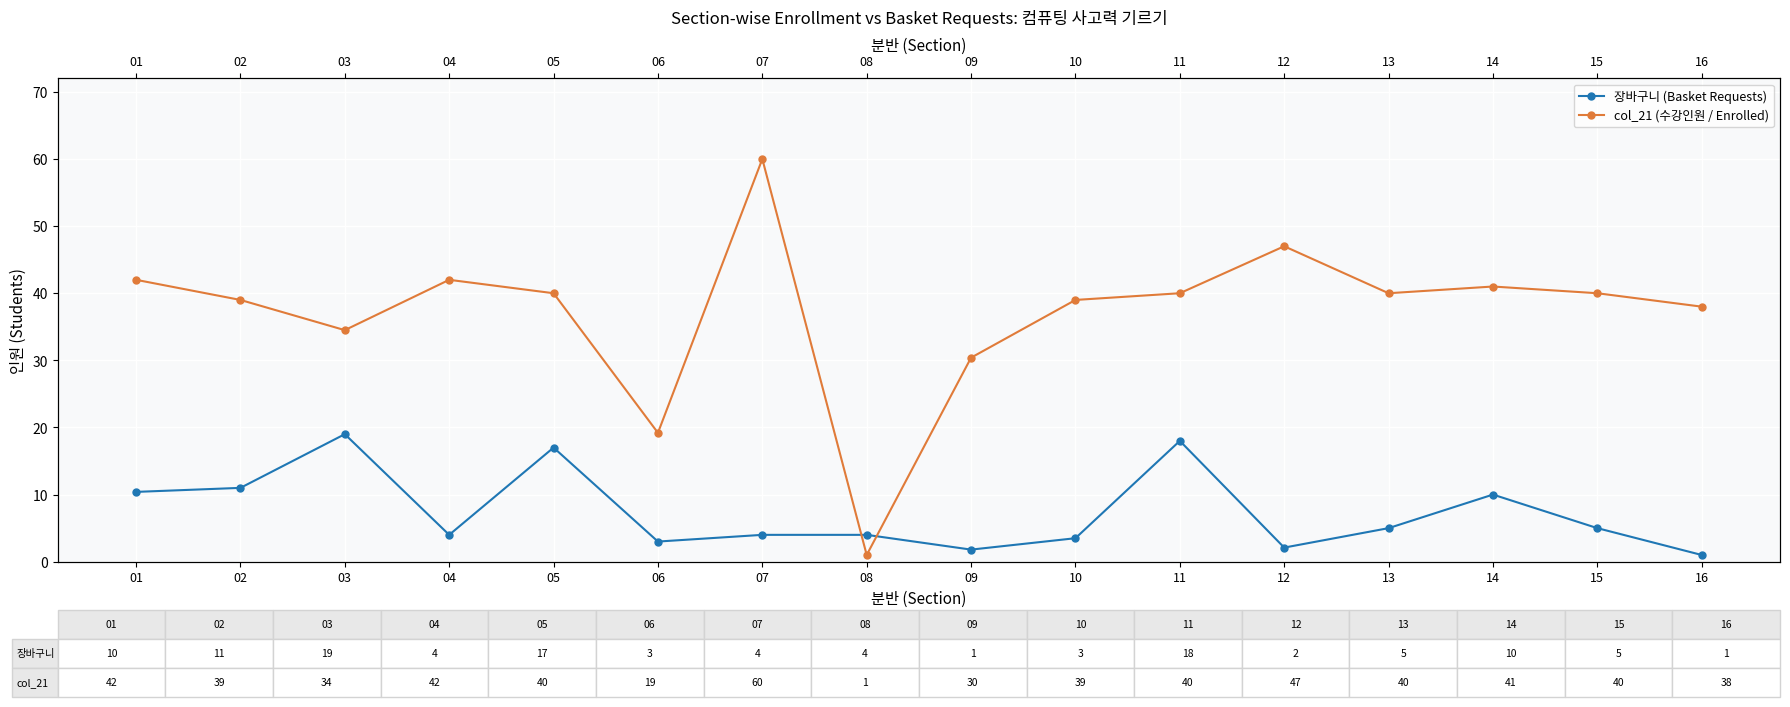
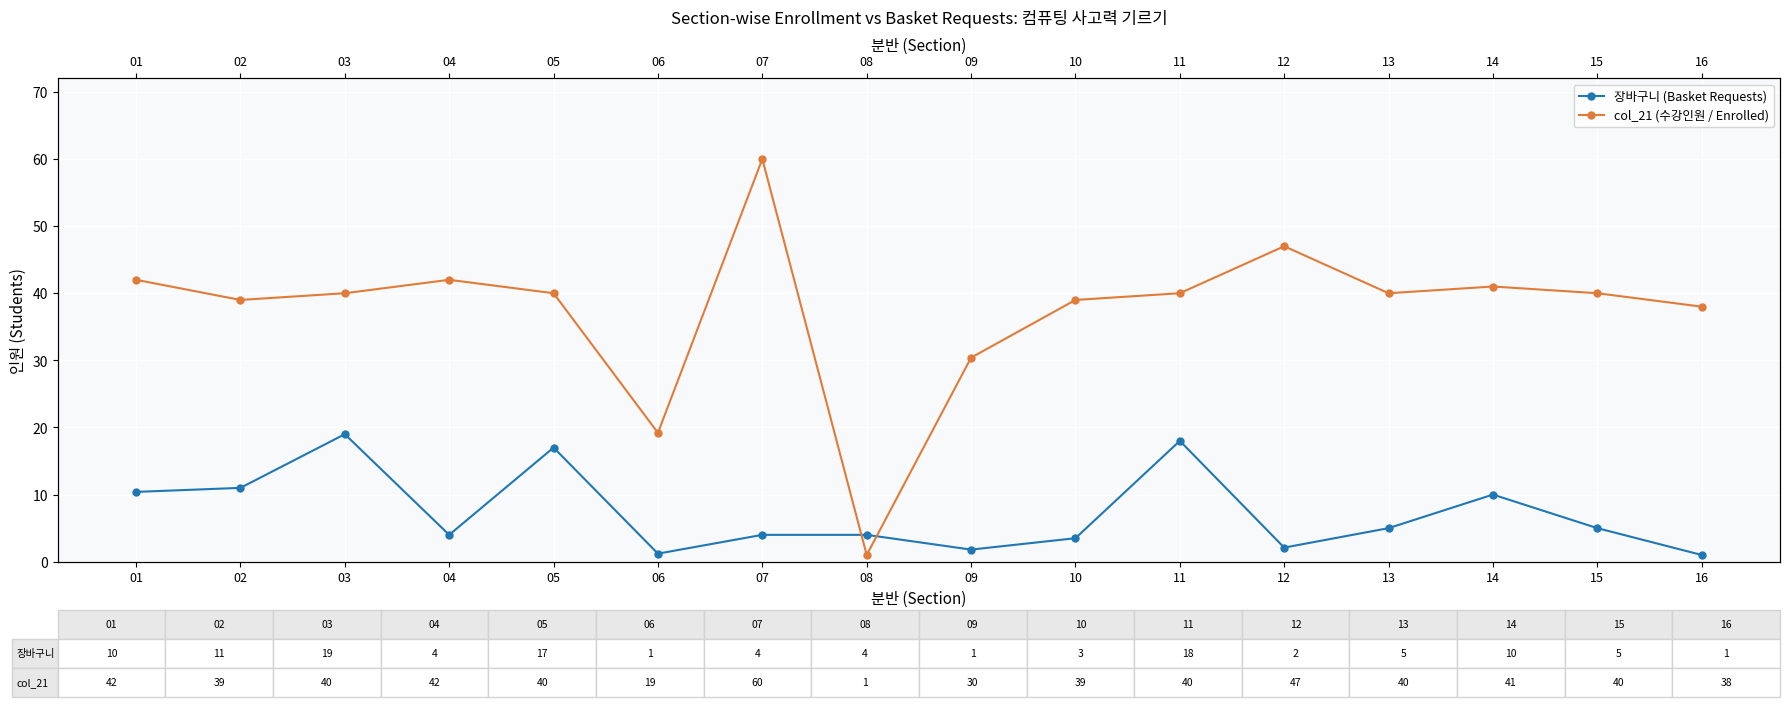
  {
    "장바구니 (Basket Requests)": {
-     "06": 3
+     "06": 1
    },
    "col_21 (수강인원 / Enrolled)": {
-     "03": 34
+     "03": 40
    }
  }
